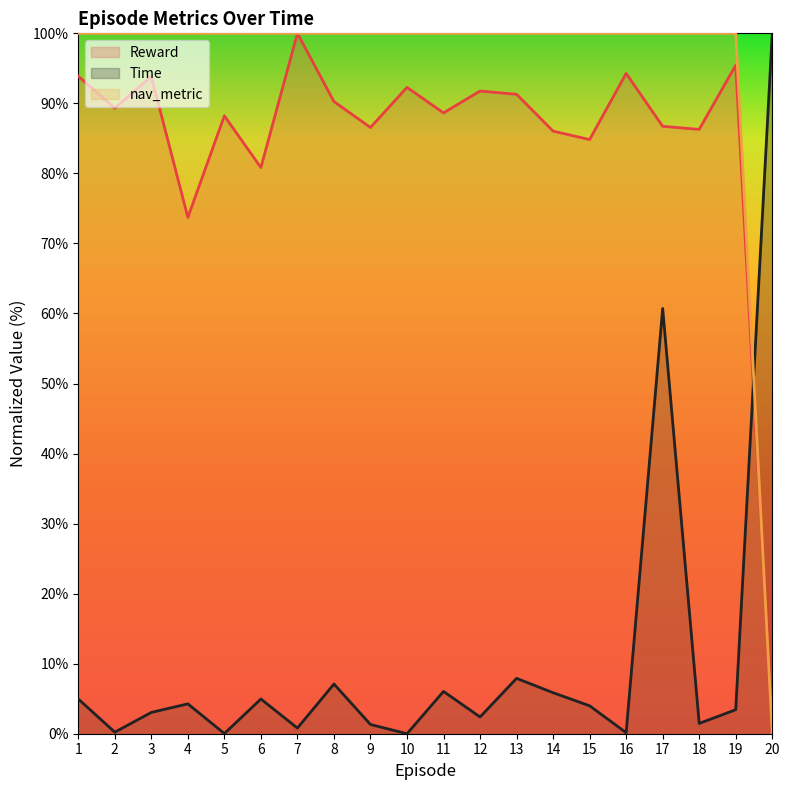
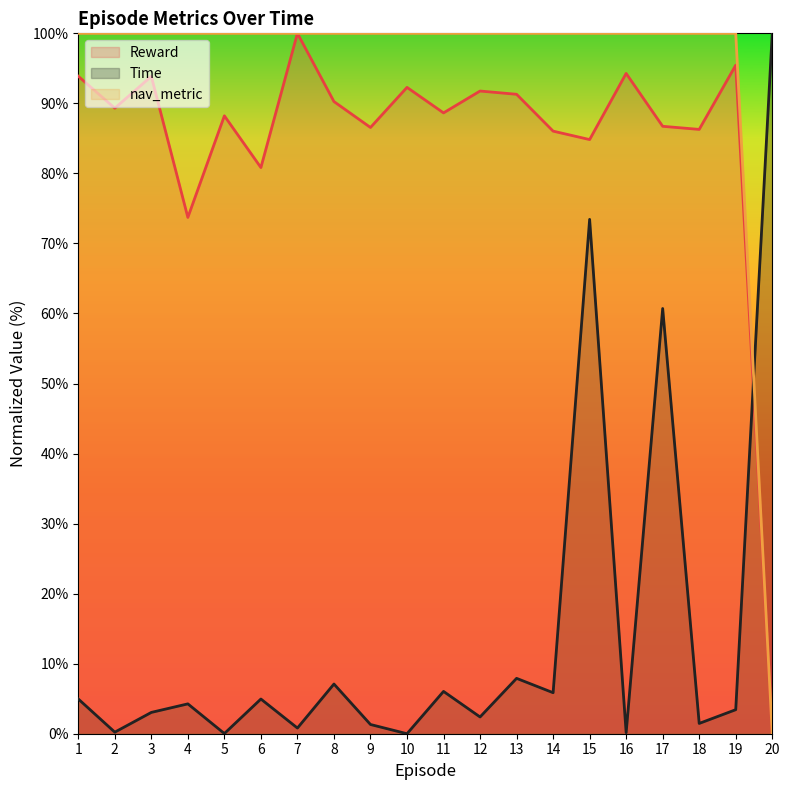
  {
    "Time": {
      "1": "5%",
      "2": "0%",
      "3": "3%",
      "4": "4%",
      "5": "0%",
      "6": "5%",
      "7": "1%",
      "8": "7%",
      "9": "1%",
      "10": "0%",
      "11": "6%",
      "12": "2%",
      "13": "8%",
      "14": "6%",
-     "15": "4%",
+     "15": "73%",
      "16": "0%",
      "17": "61%",
      "18": "1%",
      "19": "3%",
      "20": "100%"
    }
  }
